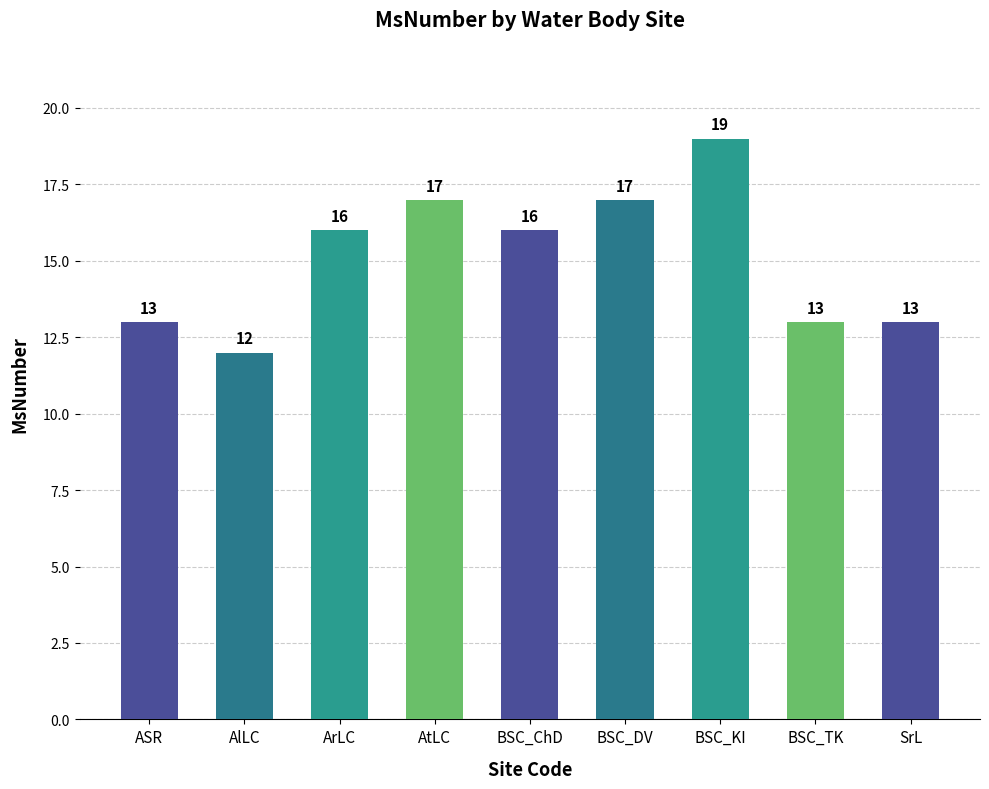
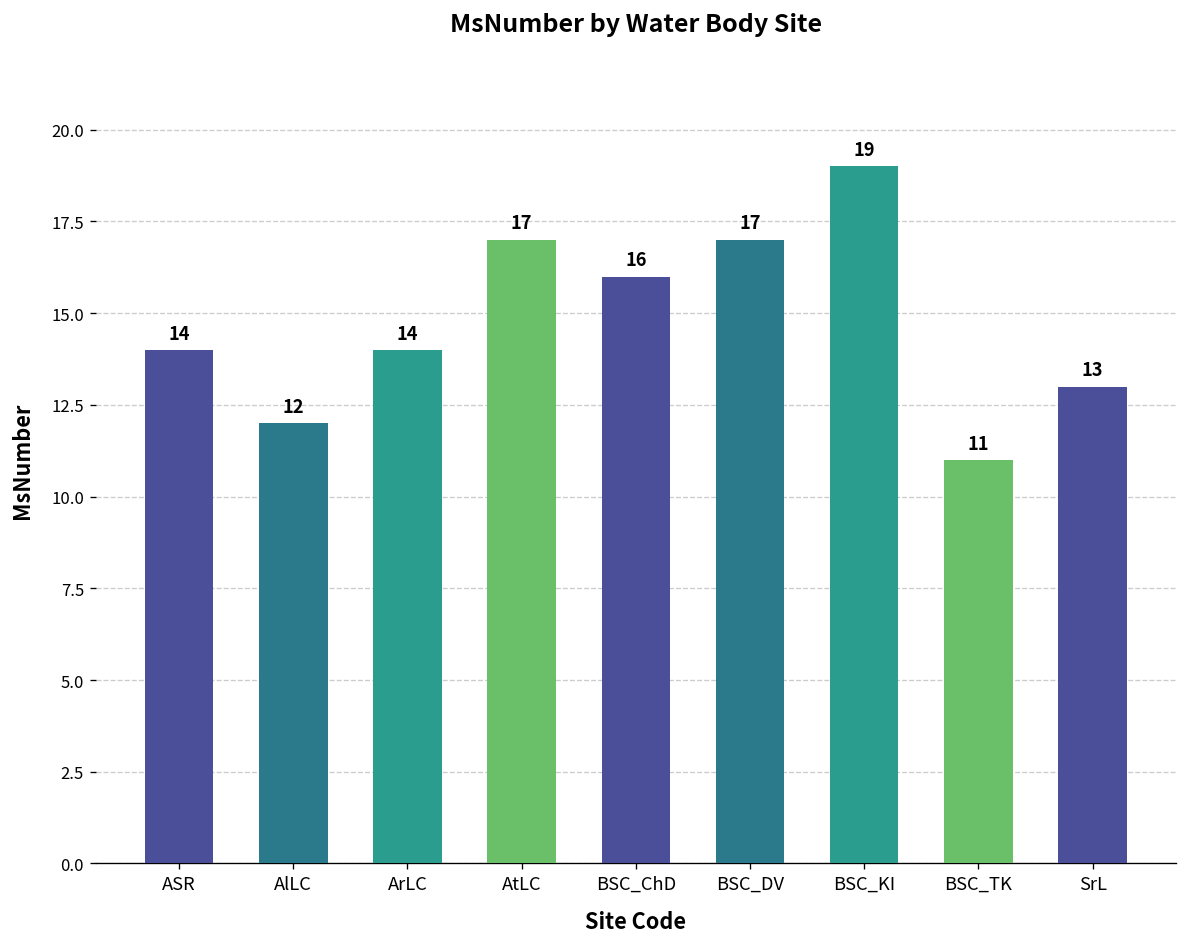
  {
-   "ASR": 13,
+   "ASR": 14,
    "AlLC": 12,
-   "ArLC": 16,
+   "ArLC": 14,
    "AtLC": 17,
    "BSC_ChD": 16,
    "BSC_DV": 17,
    "BSC_KI": 19,
-   "BSC_TK": 13,
+   "BSC_TK": 11,
    "SrL": 13
  }
